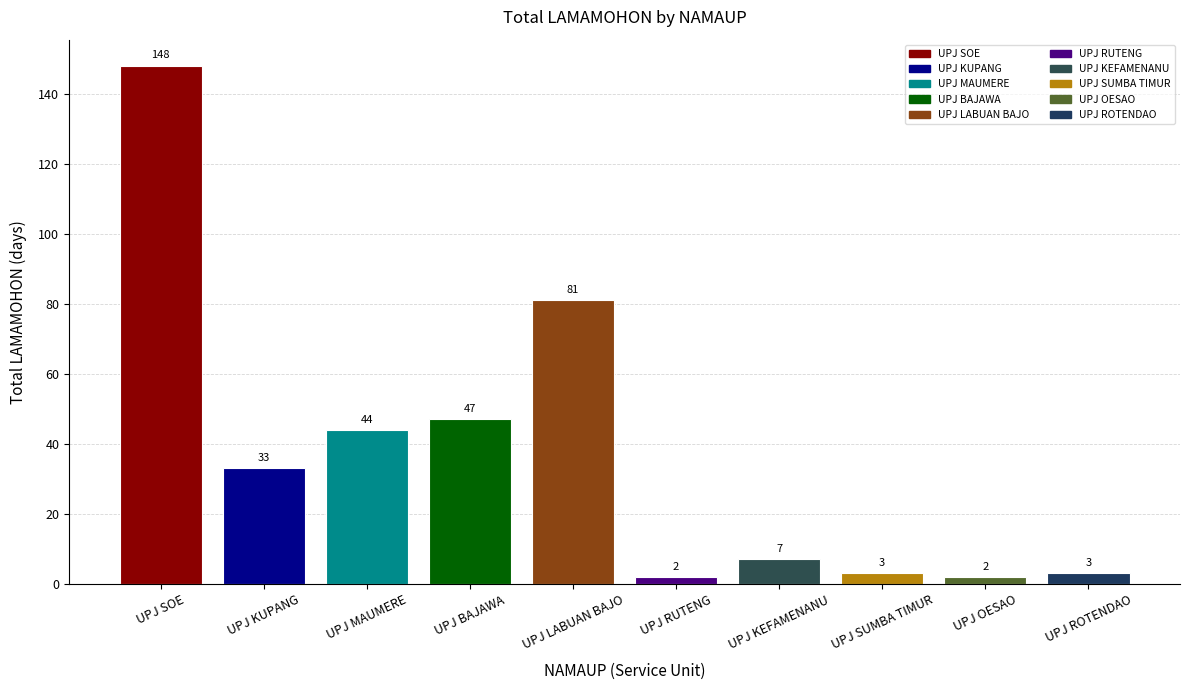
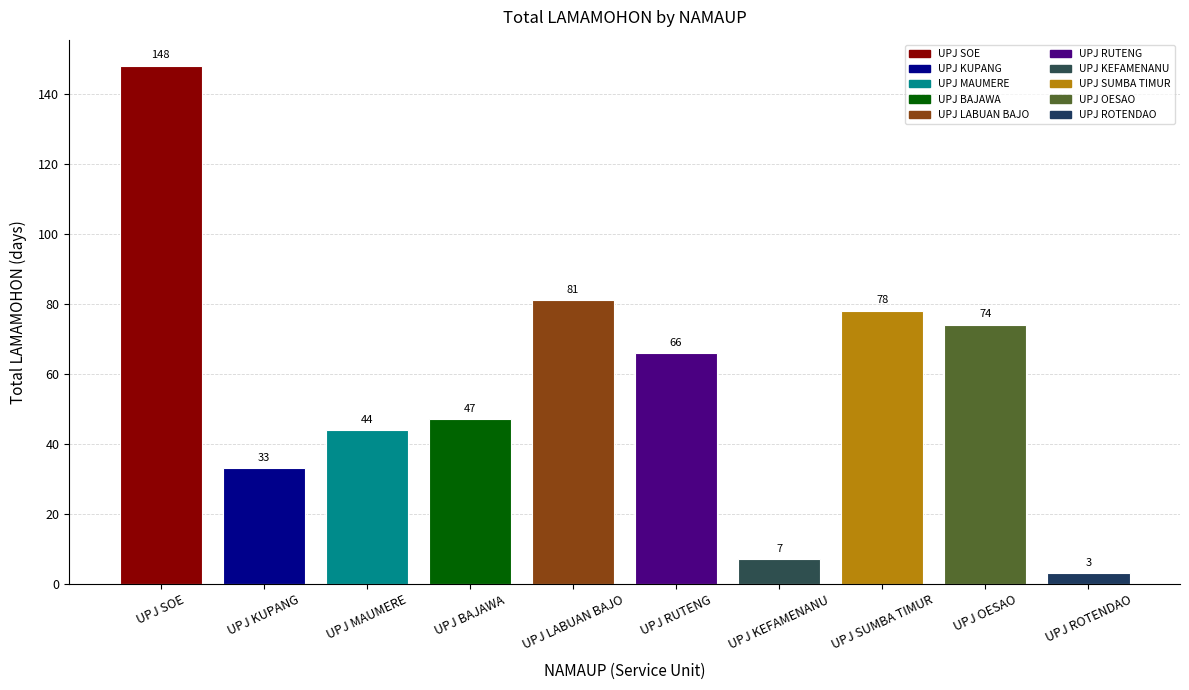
  {
    "UPJ SOE": 148,
    "UPJ KUPANG": 33,
    "UPJ MAUMERE": 44,
    "UPJ BAJAWA": 47,
    "UPJ LABUAN BAJO": 81,
-   "UPJ RUTENG": 2,
+   "UPJ RUTENG": 66,
    "UPJ KEFAMENANU": 7,
-   "UPJ SUMBA TIMUR": 3,
-   "UPJ OESAO": 2,
+   "UPJ SUMBA TIMUR": 78,
+   "UPJ OESAO": 74,
    "UPJ ROTENDAO": 3
  }
